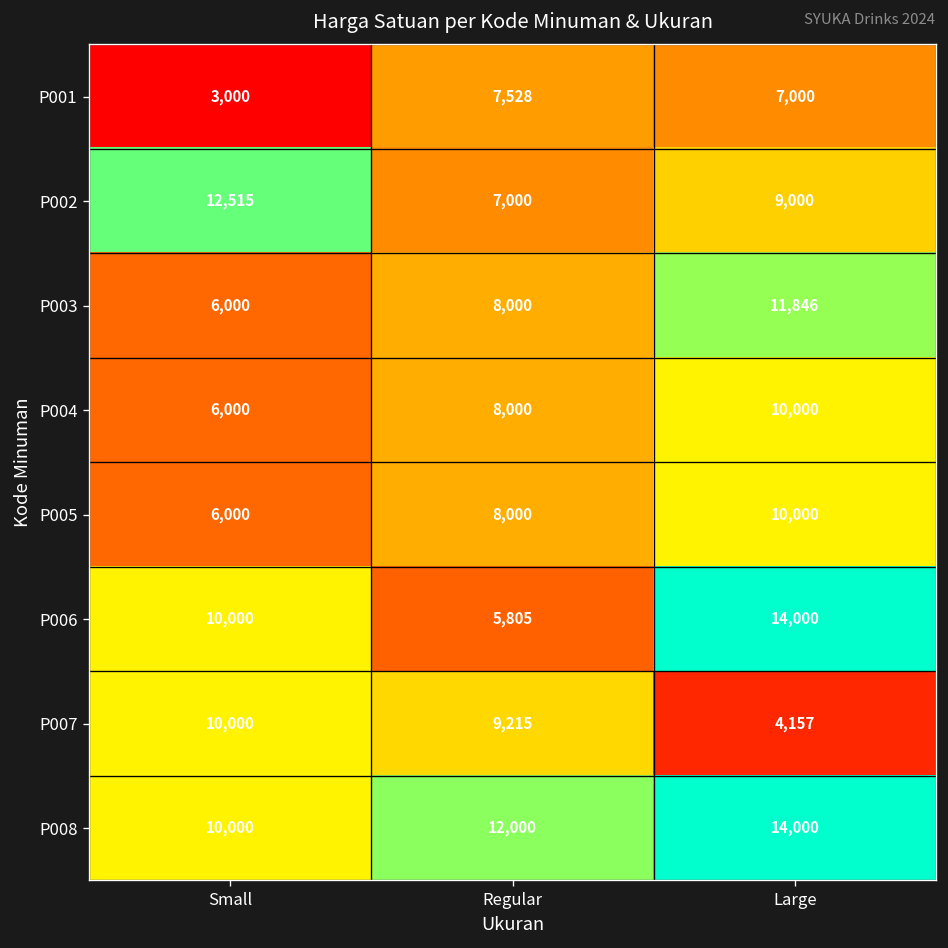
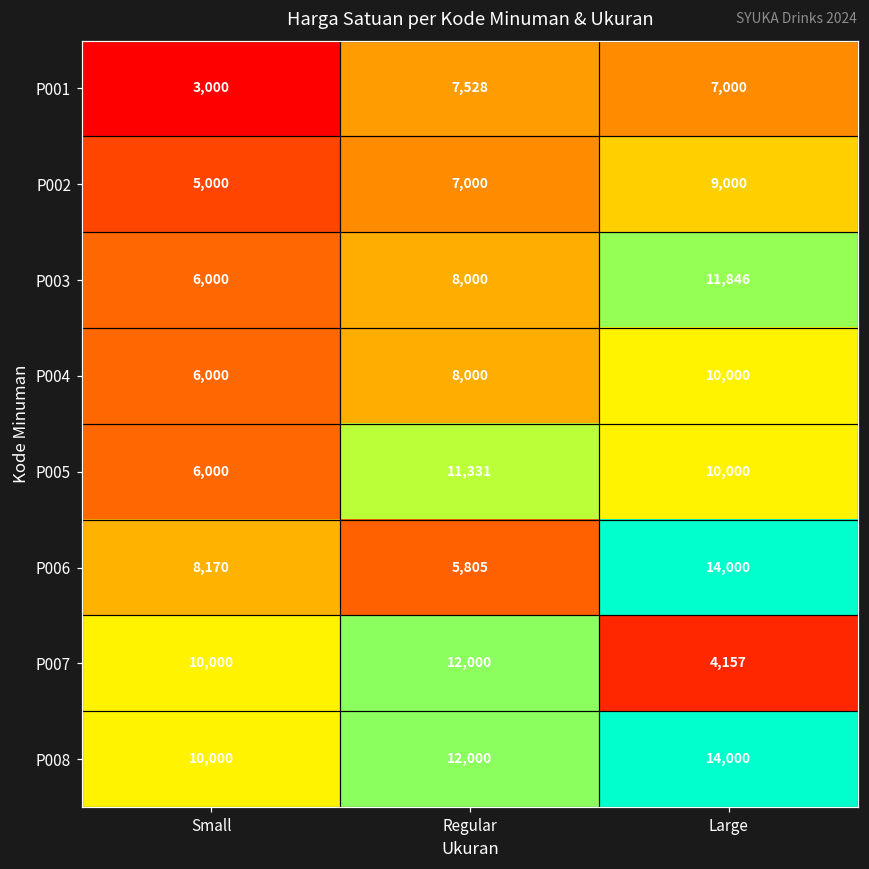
  {
    "P001": {
      "Small": "3,000",
      "Regular": "7,528",
      "Large": "7,000"
    },
    "P002": {
-     "Small": "12,515",
+     "Small": "5,000",
      "Regular": "7,000",
      "Large": "9,000"
    },
    "P003": {
      "Small": "6,000",
      "Regular": "8,000",
      "Large": "11,846"
    },
    "P004": {
      "Small": "6,000",
      "Regular": "8,000",
      "Large": "10,000"
    },
    "P005": {
      "Small": "6,000",
-     "Regular": "8,000",
+     "Regular": "11,331",
      "Large": "10,000"
    },
    "P006": {
-     "Small": "10,000",
+     "Small": "8,170",
      "Regular": "5,805",
      "Large": "14,000"
    },
    "P007": {
      "Small": "10,000",
-     "Regular": "9,215",
+     "Regular": "12,000",
      "Large": "4,157"
    },
    "P008": {
      "Small": "10,000",
      "Regular": "12,000",
      "Large": "14,000"
    }
  }
